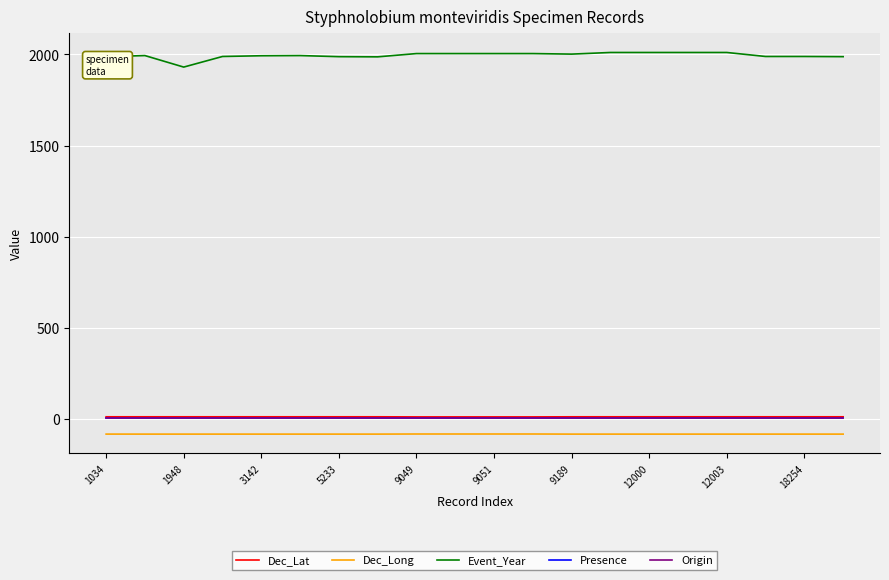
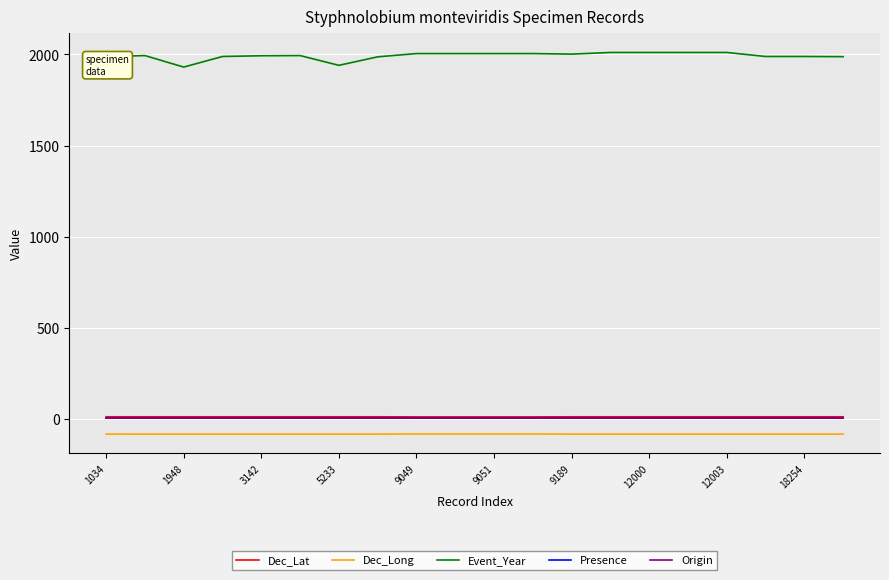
  {
    "Dec_Long": {
      "1034": -80,
      "1948": -80,
      "3142": -80,
      "5233": -80,
      "9049": -80,
      "9051": -80,
      "9189": -80,
      "12000": -80,
      "12003": -80,
      "18254": -80
    },
    "Event_Year": {
      "1948": 1930,
      "3142": 1990,
-     "5233": 1990,
+     "5233": 1940,
      "9049": 2010,
      "9051": 2010,
      "9189": 2000,
      "12000": 2010,
      "12003": 2010,
      "18254": 1990
    }
  }
